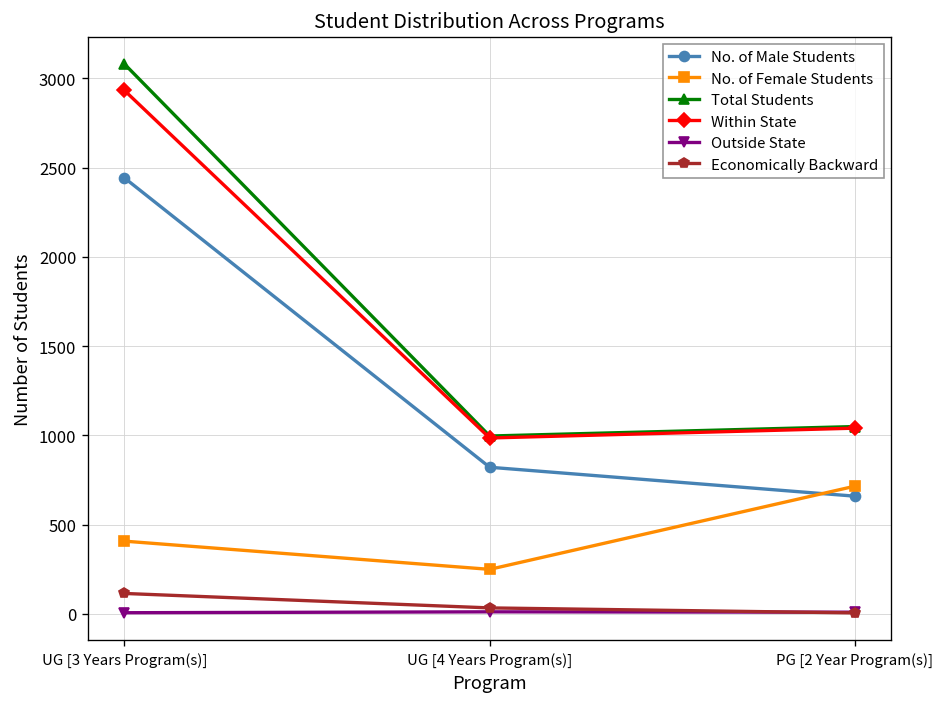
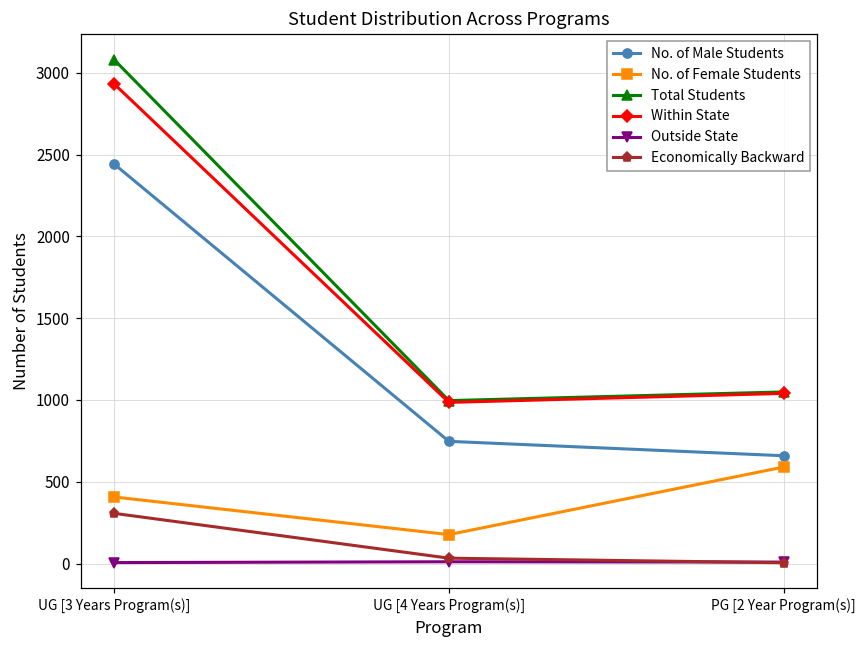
  {
    "No. of Male Students": {
      "UG [3 Years Program(s)]": 2440,
-     "UG [4 Years Program(s)]": 820,
+     "UG [4 Years Program(s)]": 750,
      "PG [2 Year Program(s)]": 660
    },
    "No. of Female Students": {
      "UG [3 Years Program(s)]": 410,
-     "UG [4 Years Program(s)]": 250,
-     "PG [2 Year Program(s)]": 720
+     "UG [4 Years Program(s)]": 180,
+     "PG [2 Year Program(s)]": 590
    },
    "Total Students": {
      "UG [3 Years Program(s)]": 3080
    },
    "Within State": {
      "UG [3 Years Program(s)]": 2930
    },
    "Outside State": {
      "UG [3 Years Program(s)]": 10,
      "UG [4 Years Program(s)]": 10
    },
    "Economically Backward": {
-     "UG [3 Years Program(s)]": 110,
+     "UG [3 Years Program(s)]": 310,
      "UG [4 Years Program(s)]": 30
    }
  }
